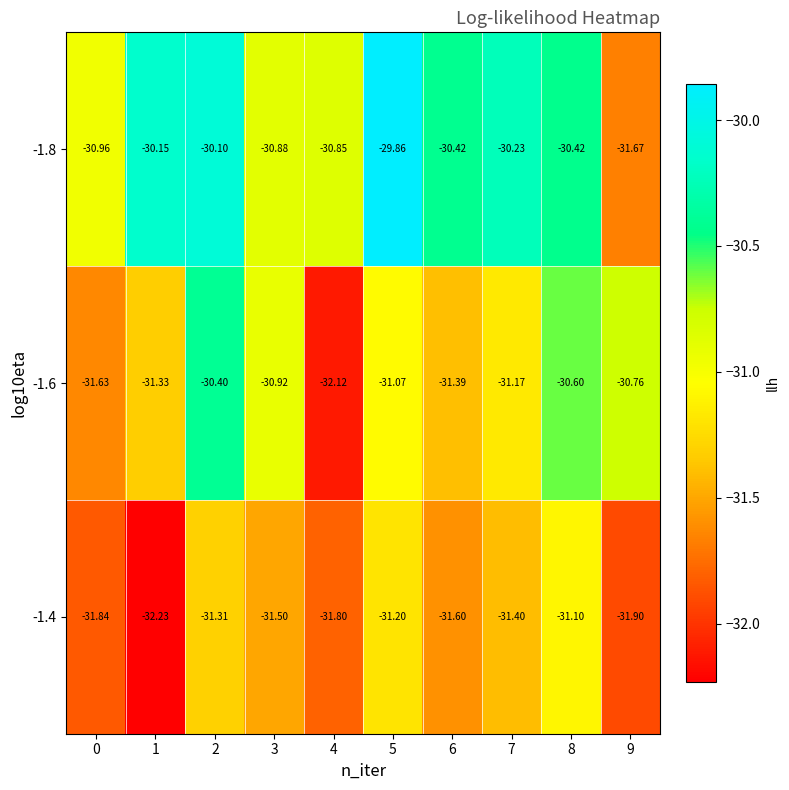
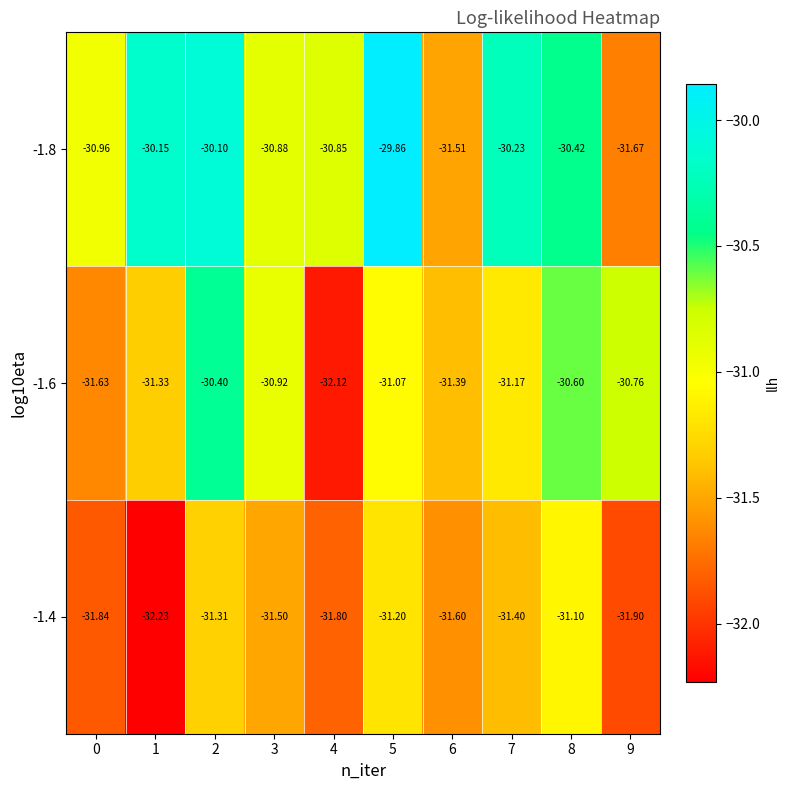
  {
    "-1.8": {
      "0": -30.96,
      "1": -30.15,
      "2": -30.10,
      "3": -30.88,
      "4": -30.85,
      "5": -29.86,
-     "6": -30.42,
+     "6": -31.51,
      "7": -30.23,
      "8": -30.42,
      "9": -31.67
    },
    "-1.6": {
      "0": -31.63,
      "1": -31.33,
      "2": -30.40,
      "3": -30.92,
      "4": -32.12,
      "5": -31.07,
      "6": -31.39,
      "7": -31.17,
      "8": -30.60,
      "9": -30.76
    },
    "-1.4": {
      "0": -31.84,
      "1": -32.23,
      "2": -31.31,
      "3": -31.50,
      "4": -31.80,
      "5": -31.20,
      "6": -31.60,
      "7": -31.40,
      "8": -31.10,
      "9": -31.90
    }
  }
